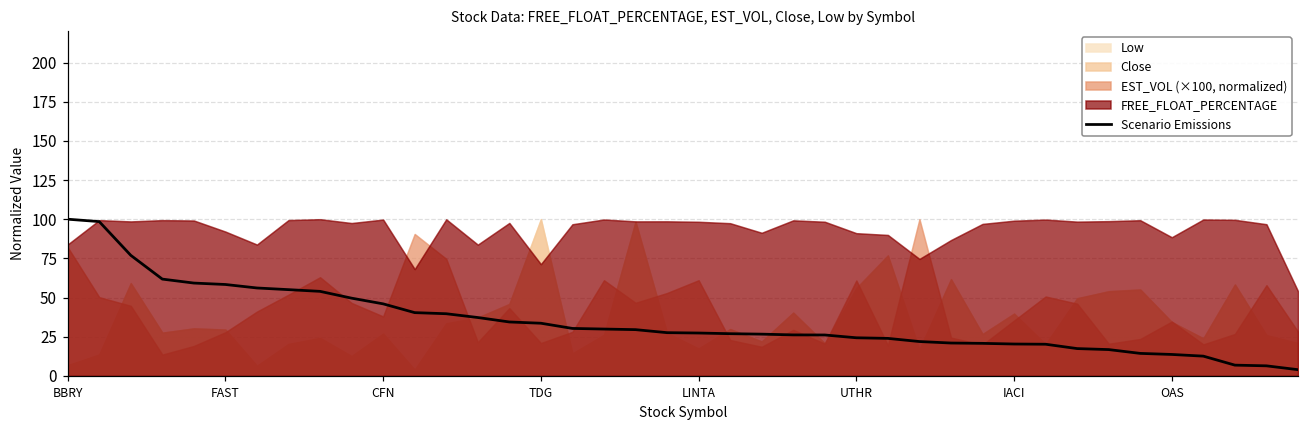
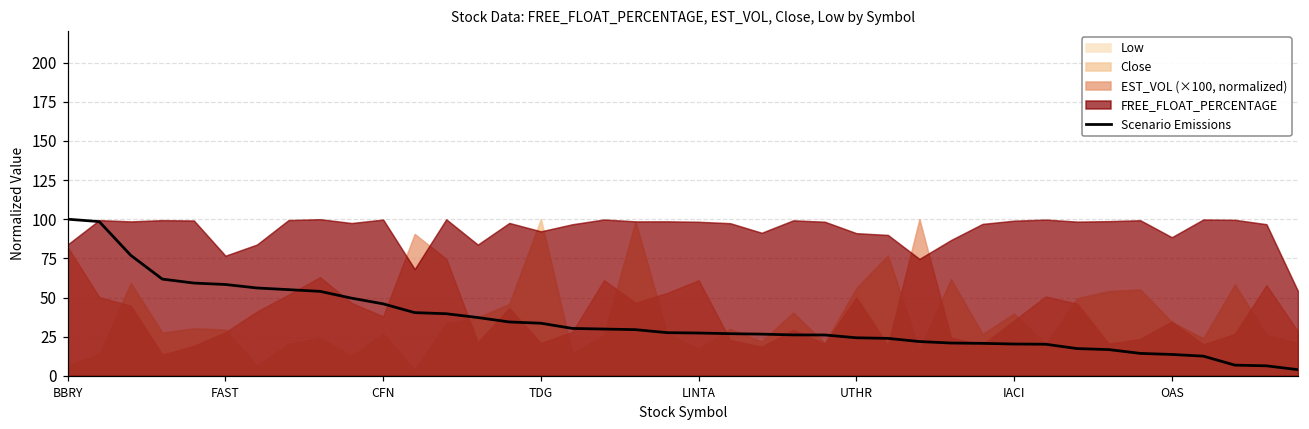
  {
    "Scenario Emissions": {
      "BBRY": 100,
      "FAST": 58,
      "CFN": 46,
      "TDG": 34,
      "LINTA": 27,
      "UTHR": 24,
      "IACI": 20,
      "OAS": 14
    },
    "EST_VOL (×100, normalized)": {
      "CFN": 38,
      "TDG": 21,
      "LINTA": 61,
-     "UTHR": 61,
+     "UTHR": 50,
      "IACI": 35
    },
    "FREE_FLOAT_PERCENTAGE": {
-     "FAST": 92,
+     "FAST": 77,
      "CFN": 100,
-     "TDG": 71,
+     "TDG": 92,
      "LINTA": 98,
      "UTHR": 91,
      "IACI": 99,
      "OAS": 88
    }
  }
